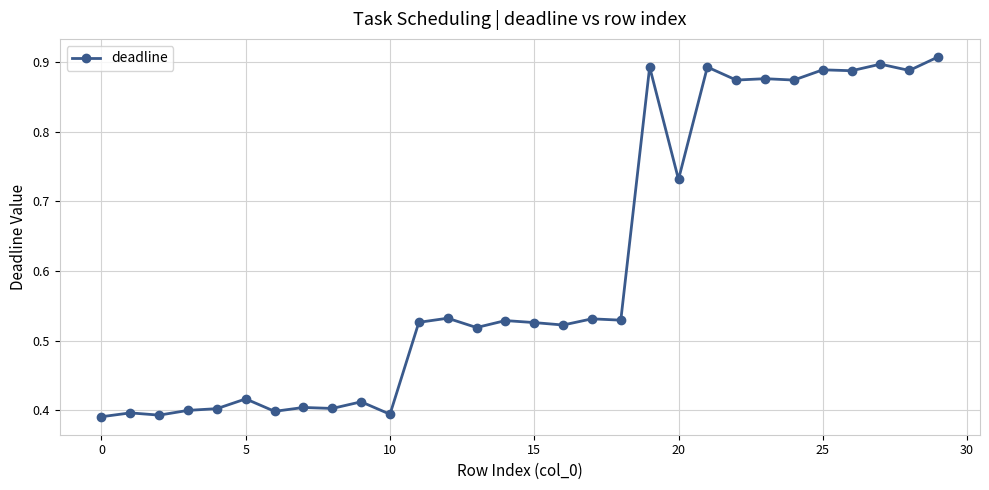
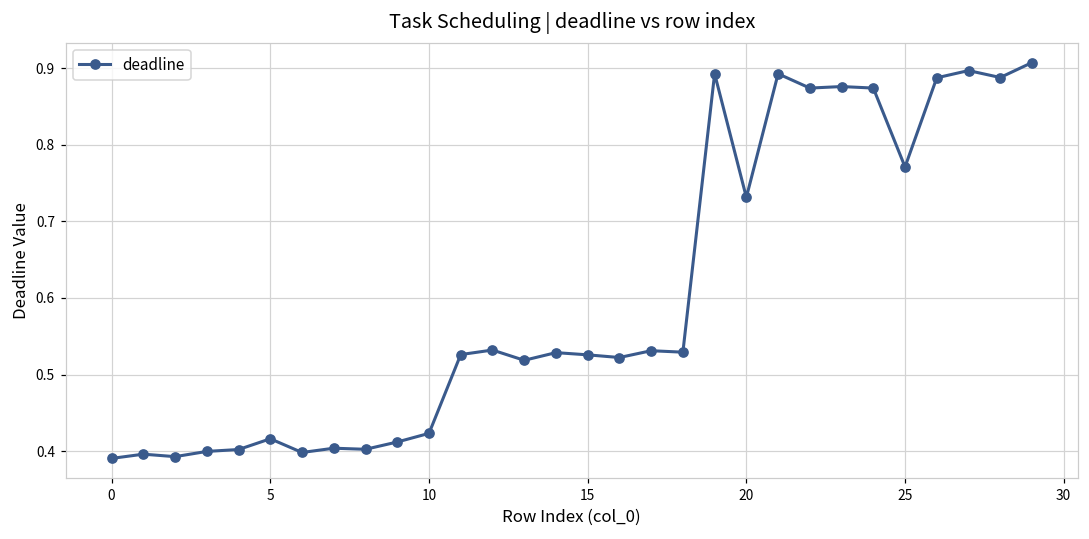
  {
    "0": 0.39,
    "5": 0.42,
-   "10": 0.39,
+   "10": 0.42,
    "15": 0.53,
    "20": 0.73,
-   "25": 0.89
+   "25": 0.77
  }
